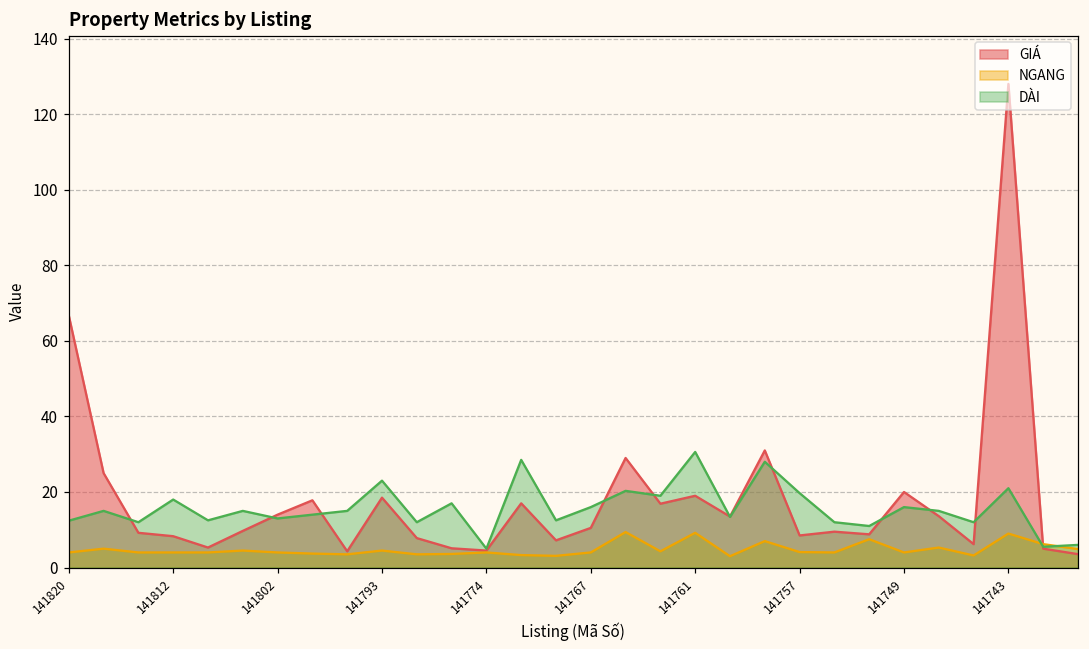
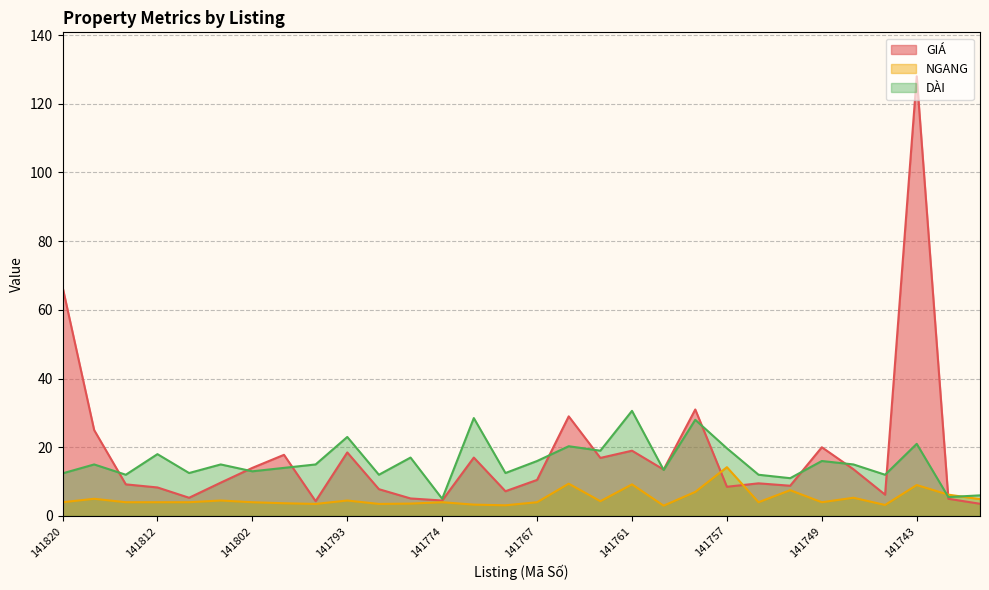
  {
    "GIÁ": {
      "141820": 67,
      "141812": 8,
      "141802": 14,
      "141793": 19,
      "141767": 11,
      "141761": 19,
      "141757": 9,
      "141749": 20
    },
    "NGANG": {
      "141820": 4,
      "141812": 4,
      "141802": 4,
      "141793": 5,
      "141767": 4,
      "141761": 9,
-     "141757": 4,
+     "141757": 14,
      "141749": 4,
      "141743": 9
    },
    "DÀI": {
      "141820": 12,
      "141812": 18,
      "141802": 13,
      "141793": 23,
      "141767": 16,
      "141761": 31,
      "141757": 20,
      "141749": 16,
      "141743": 21
    }
  }
